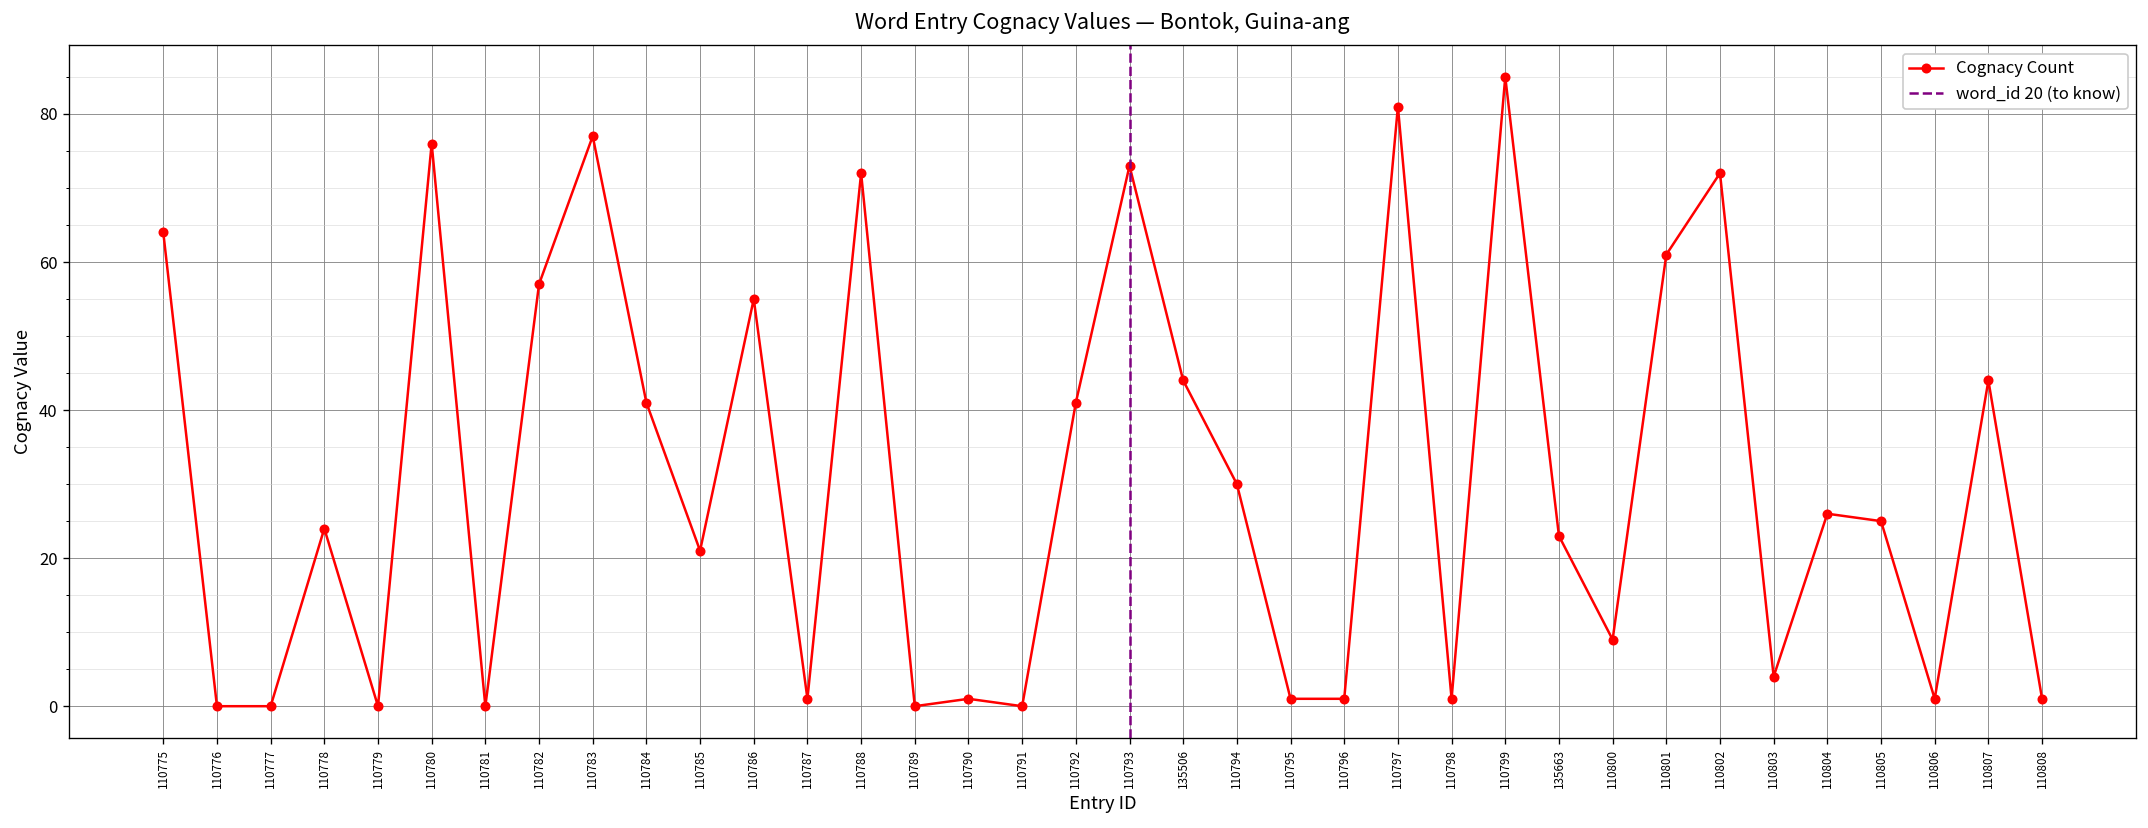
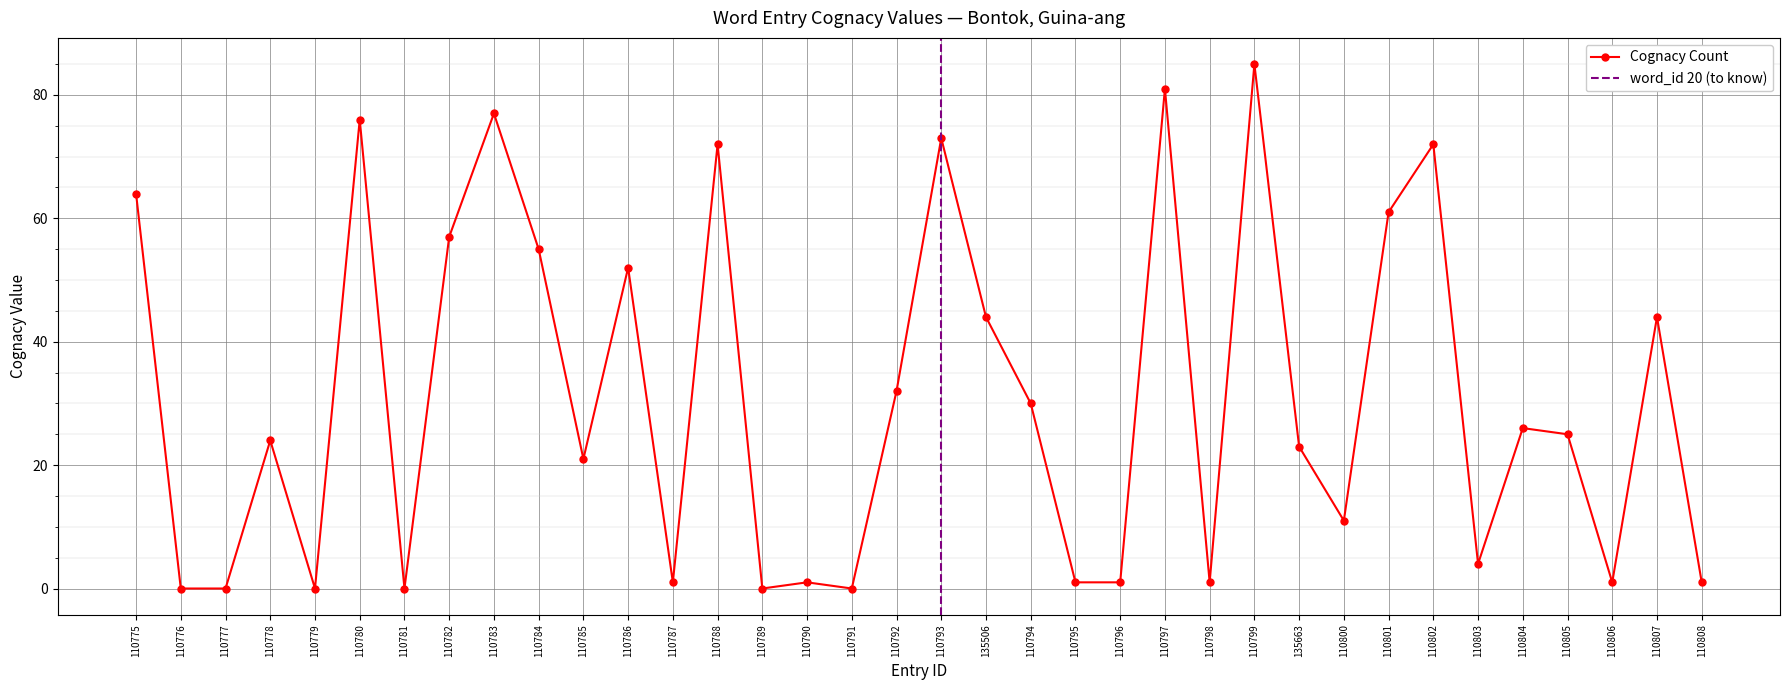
  {
    "110775": 64,
    "110776": 0,
    "110777": 0,
    "110778": 24,
    "110779": 0,
    "110780": 76,
    "110781": 0,
    "110782": 57,
    "110783": 77,
-   "110784": 41,
+   "110784": 55,
    "110785": 21,
-   "110786": 55,
+   "110786": 52,
    "110787": 1,
    "110788": 72,
    "110789": 0,
    "110790": 1,
    "110791": 0,
-   "110792": 41,
+   "110792": 32,
    "110793": 73,
    "135506": 44,
    "110794": 30,
    "110795": 1,
    "110796": 1,
    "110797": 81,
    "110798": 1,
    "110799": 85,
    "135663": 23,
-   "110800": 9,
+   "110800": 11,
    "110801": 61,
    "110802": 72,
    "110803": 4,
    "110804": 26,
    "110805": 25,
    "110806": 1,
    "110807": 44,
    "110808": 1
  }
